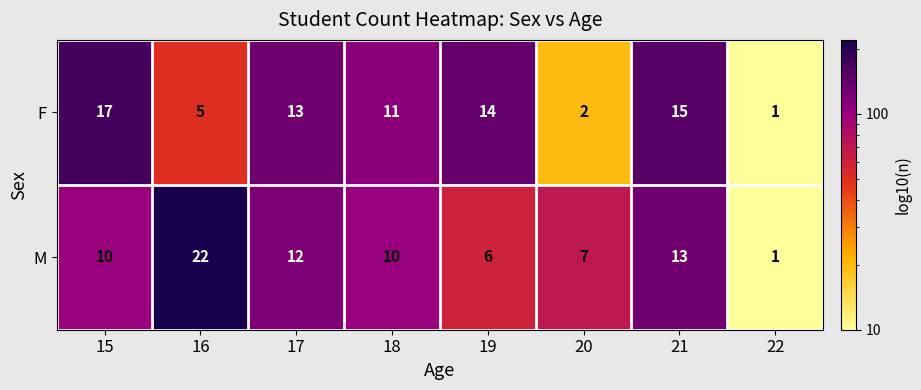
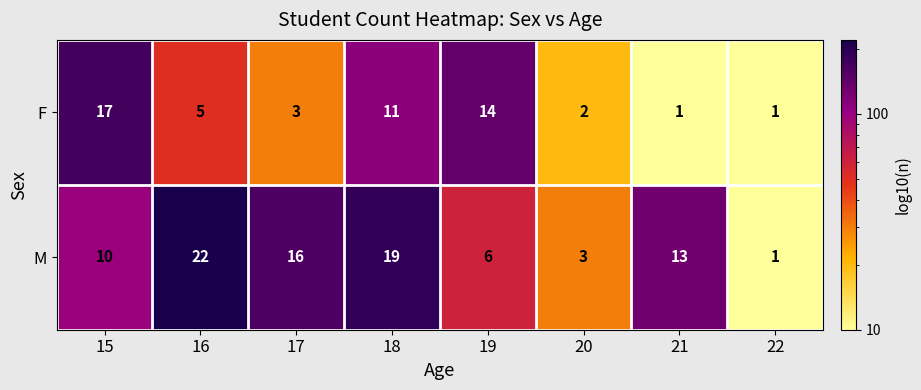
  {
    "F": {
      "15": 17,
      "16": 5,
-     "17": 13,
+     "17": 3,
      "18": 11,
      "19": 14,
      "20": 2,
-     "21": 15,
+     "21": 1,
      "22": 1
    },
    "M": {
      "15": 10,
      "16": 22,
-     "17": 12,
-     "18": 10,
+     "17": 16,
+     "18": 19,
      "19": 6,
-     "20": 7,
+     "20": 3,
      "21": 13,
      "22": 1
    }
  }
